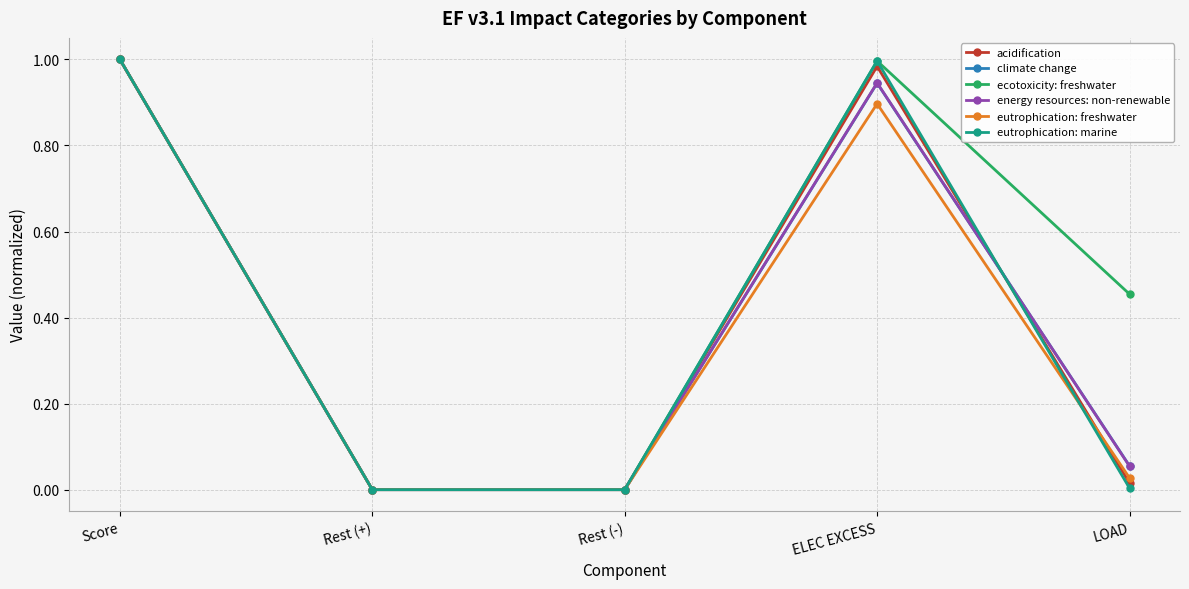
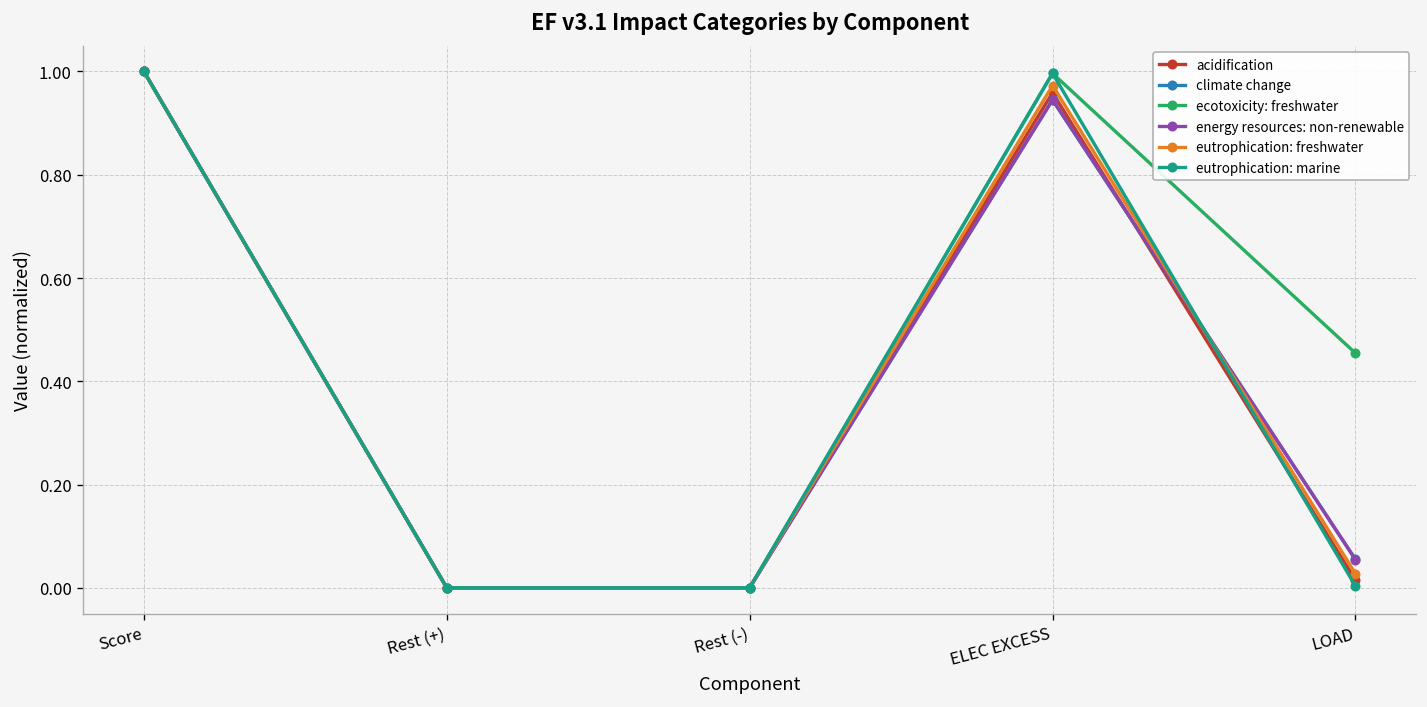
  {
    "acidification": {
-     "ELEC EXCESS": 0.98,
+     "ELEC EXCESS": 0.96,
      "LOAD": 0.02
    },
    "eutrophication: freshwater": {
-     "ELEC EXCESS": 0.90,
+     "ELEC EXCESS": 0.97,
      "LOAD": 0.03
    }
  }
